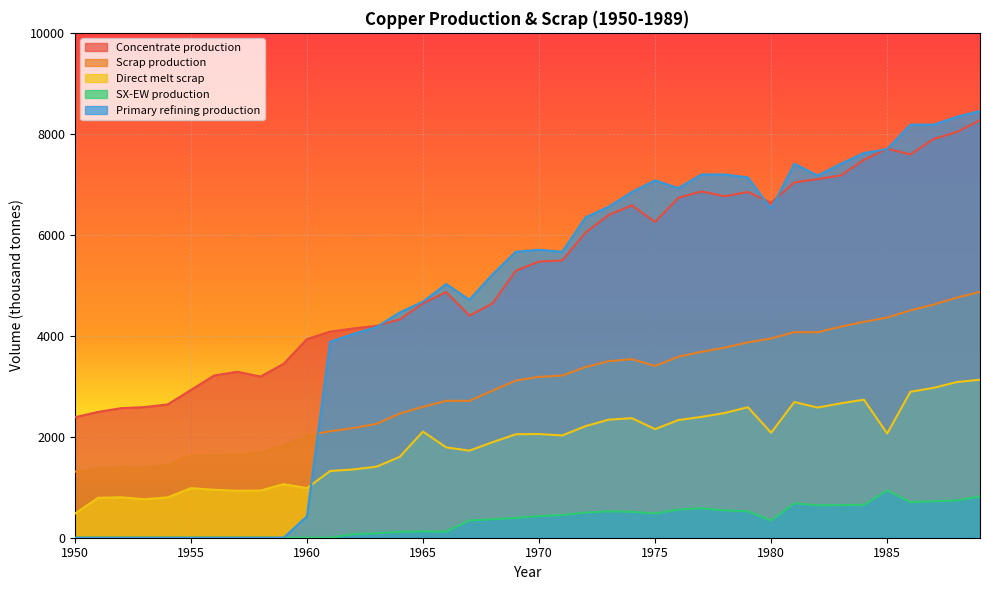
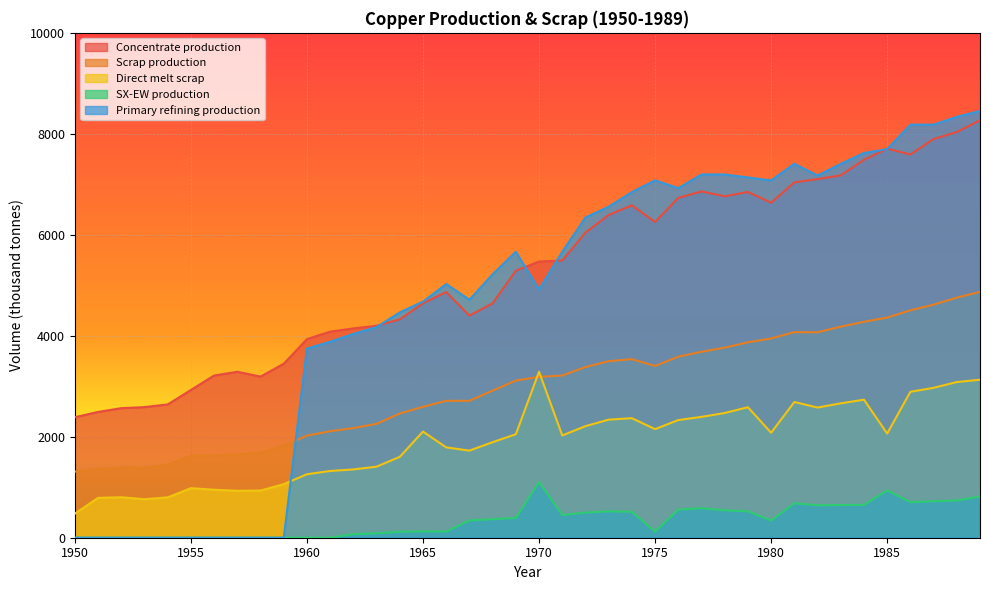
  {
    "Direct melt scrap": {
      "1950": 500,
      "1955": 1000,
-     "1960": 1000,
+     "1960": 1300,
      "1965": 2100,
-     "1970": 2100,
+     "1970": 3300,
      "1975": 2200,
      "1980": 2100,
      "1985": 2100
    },
    "SX-EW production": {
      "1960": 0,
      "1965": 100,
-     "1970": 400,
-     "1975": 500,
+     "1970": 1100,
+     "1975": 100,
      "1980": 300,
      "1985": 900
    },
    "Primary refining production": {
-     "1960": 400,
-     "1970": 5700,
+     "1960": 3700,
+     "1970": 4900,
      "1975": 7100,
-     "1980": 6500
+     "1980": 7100
    }
  }
